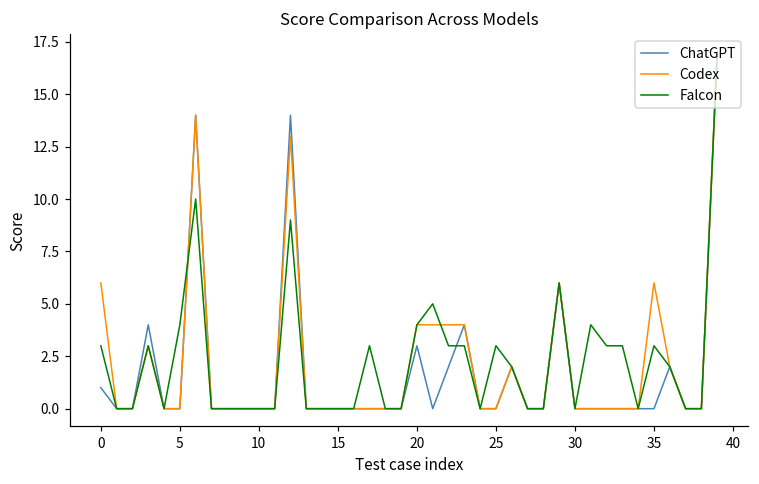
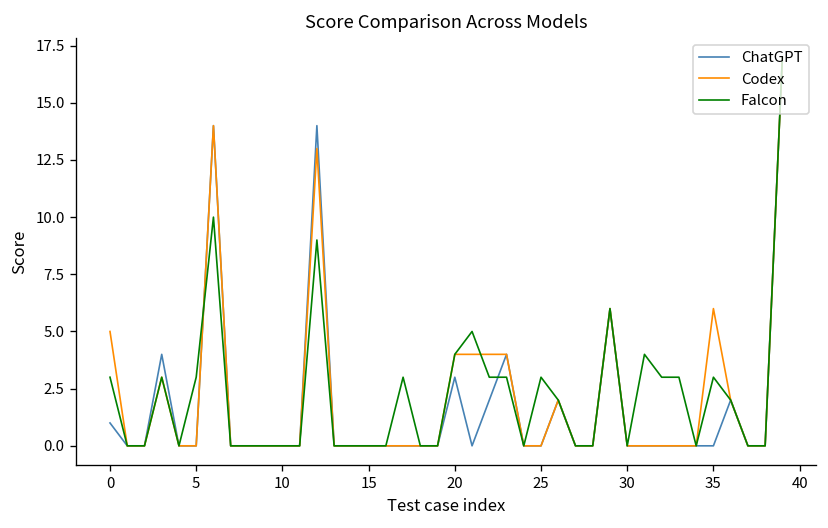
  {
    "ChatGPT": {
      "0": 1,
      "20": 3,
      "35": 0
    },
    "Codex": {
-     "0": 6,
+     "0": 5,
      "35": 6
    },
    "Falcon": {
      "0": 3,
-     "5": 4,
+     "5": 3,
      "25": 3,
      "35": 3
    }
  }
